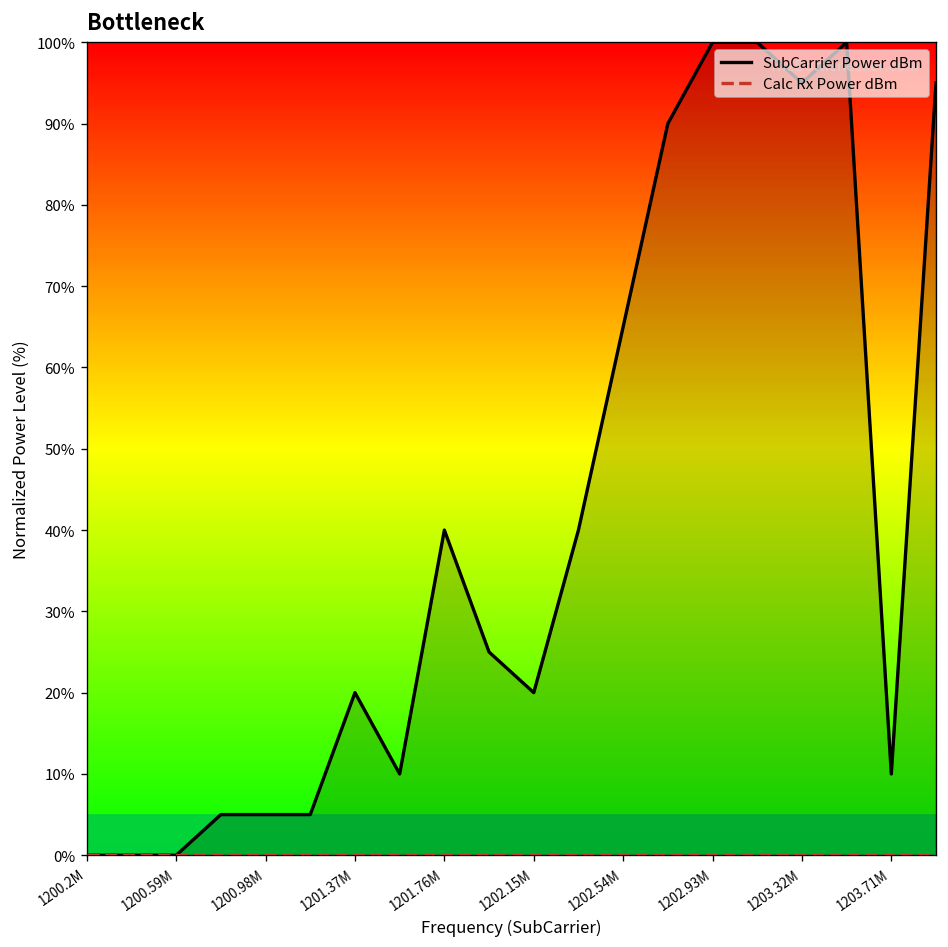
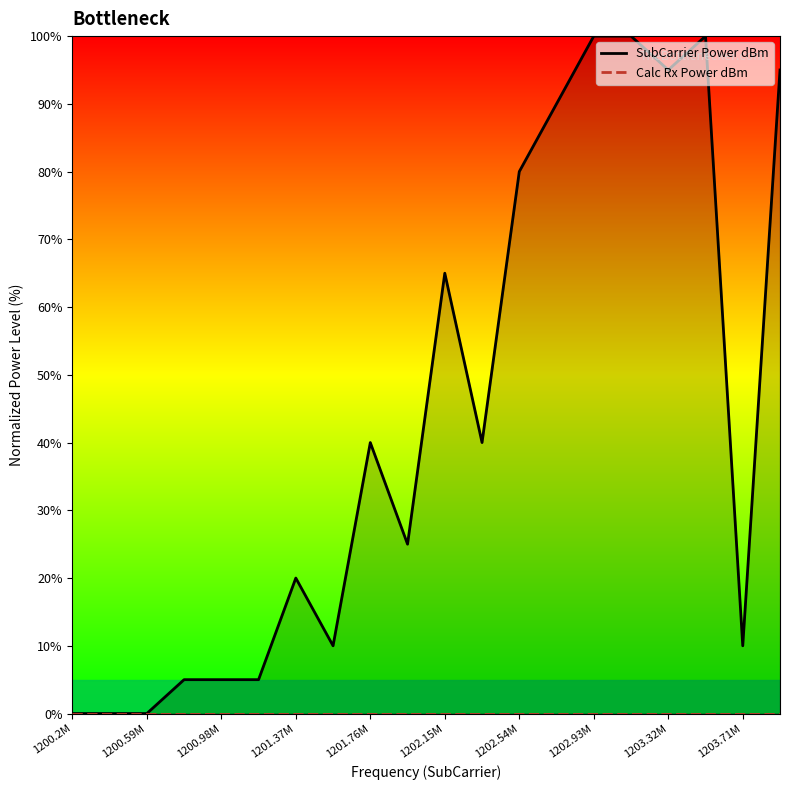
  {
    "SubCarrier Power dBm": {
      "1201.37M": "20%",
      "1201.76M": "40%",
-     "1202.15M": "20%",
-     "1202.54M": "65%",
+     "1202.15M": "65%",
+     "1202.54M": "80%",
      "1202.93M": "100%",
      "1203.71M": "10%"
    },
    "Calc Rx Power dBm": {
      "1200.98M": "0%",
      "1201.37M": "0%",
      "1201.76M": "0%",
      "1202.15M": "0%",
      "1202.54M": "0%",
      "1202.93M": "0%",
      "1203.32M": "0%",
      "1203.71M": "0%"
    }
  }
